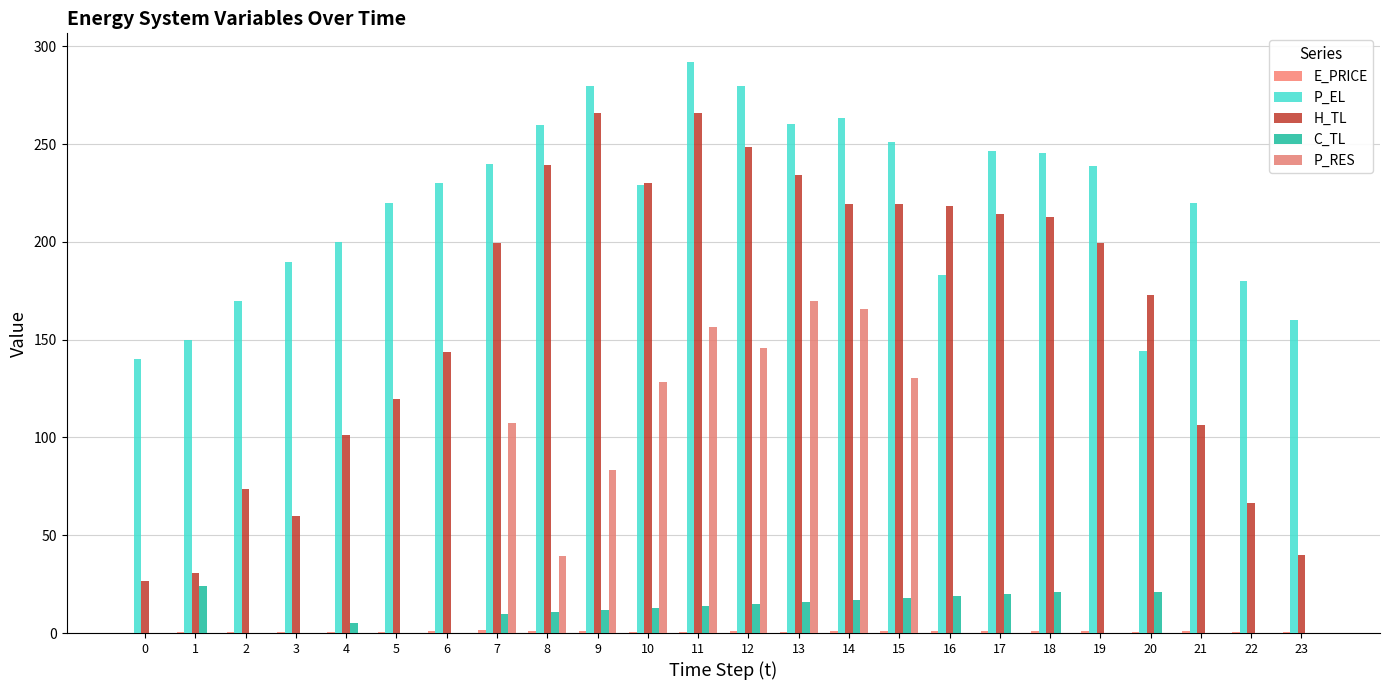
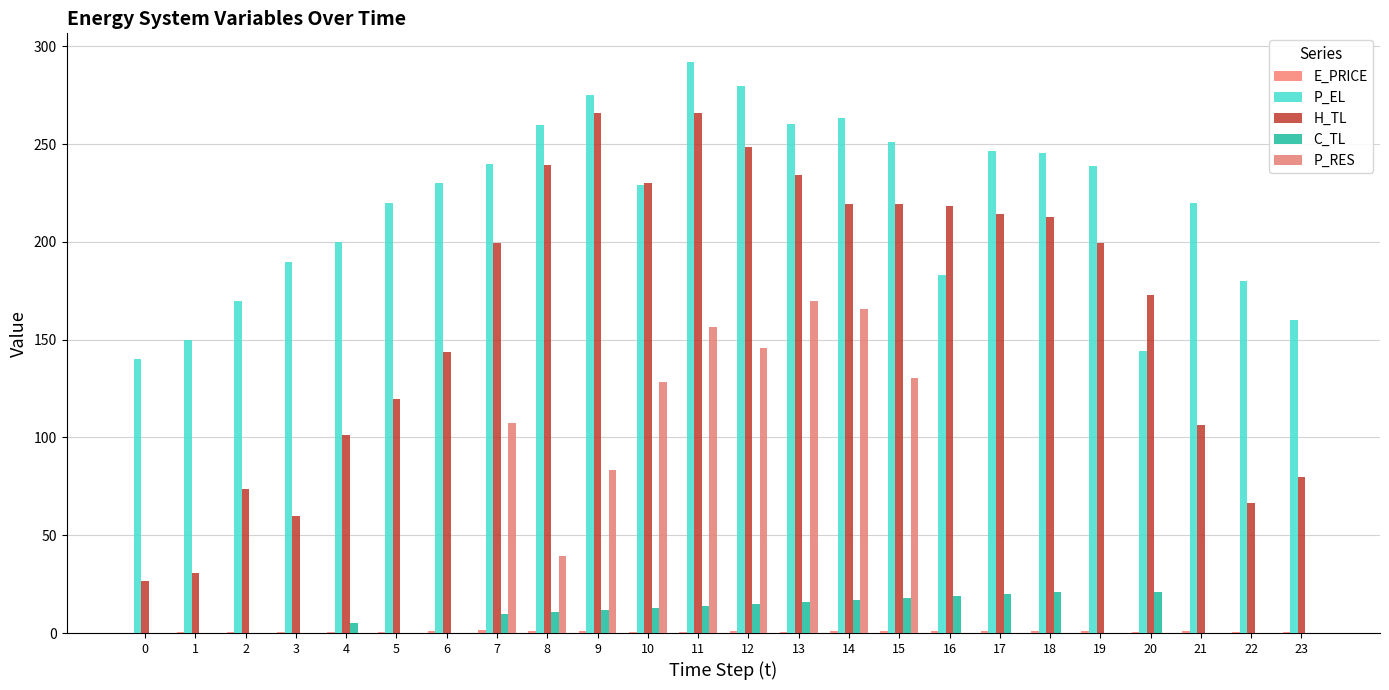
  {
    "P_EL": {
      "0": 140,
      "1": 150,
      "2": 170,
      "3": 190,
      "4": 200,
      "5": 220,
      "6": 230,
      "7": 240,
      "8": 260,
-     "9": 280,
+     "9": 275,
      "10": 229,
      "11": 292,
      "12": 280,
      "13": 260,
      "14": 264,
      "15": 251,
      "16": 183,
      "17": 246,
      "18": 246,
      "19": 239,
      "20": 144,
      "21": 220,
      "22": 180,
      "23": 160
    },
    "H_TL": {
      "0": 27,
      "1": 31,
      "2": 74,
      "3": 60,
      "4": 101,
      "5": 120,
      "6": 144,
      "7": 200,
      "8": 239,
      "9": 266,
      "10": 230,
      "11": 266,
      "12": 249,
      "13": 234,
      "14": 219,
      "15": 219,
      "16": 218,
      "17": 214,
      "18": 213,
      "19": 200,
      "20": 173,
      "21": 106,
      "22": 66,
-     "23": 40
+     "23": 80
    },
    "C_TL": {
      "0": 0,
-     "1": 24,
+     "1": 0,
      "2": 0,
      "3": 0,
      "4": 5,
      "5": 0,
      "6": 0,
      "7": 10,
      "8": 11,
      "9": 12,
      "10": 13,
      "11": 14,
      "12": 15,
      "13": 16,
      "14": 17,
      "15": 18,
      "16": 19,
      "17": 20,
      "18": 21,
      "19": 0,
      "20": 21,
      "21": 0,
      "22": 0,
      "23": 0
    }
  }
